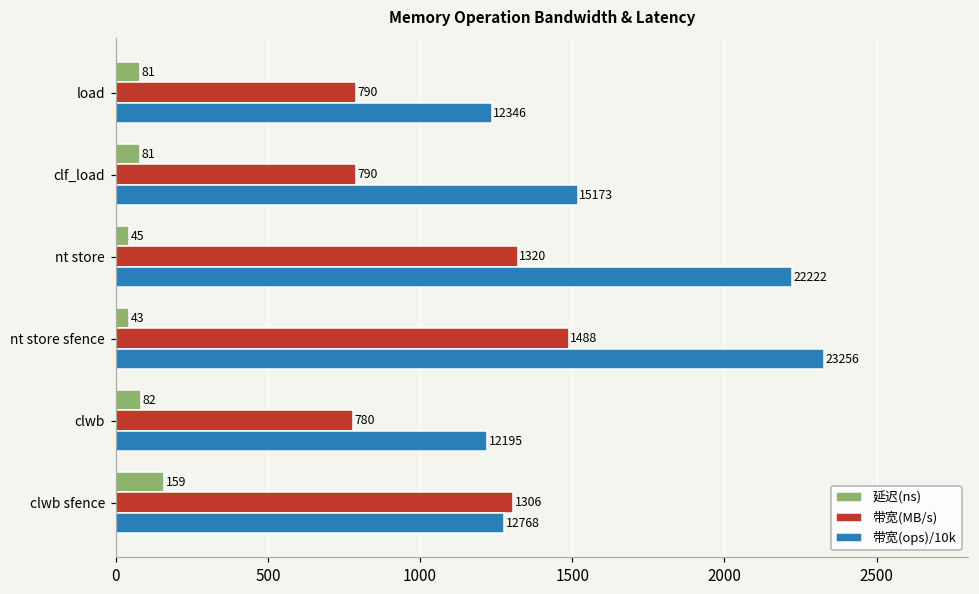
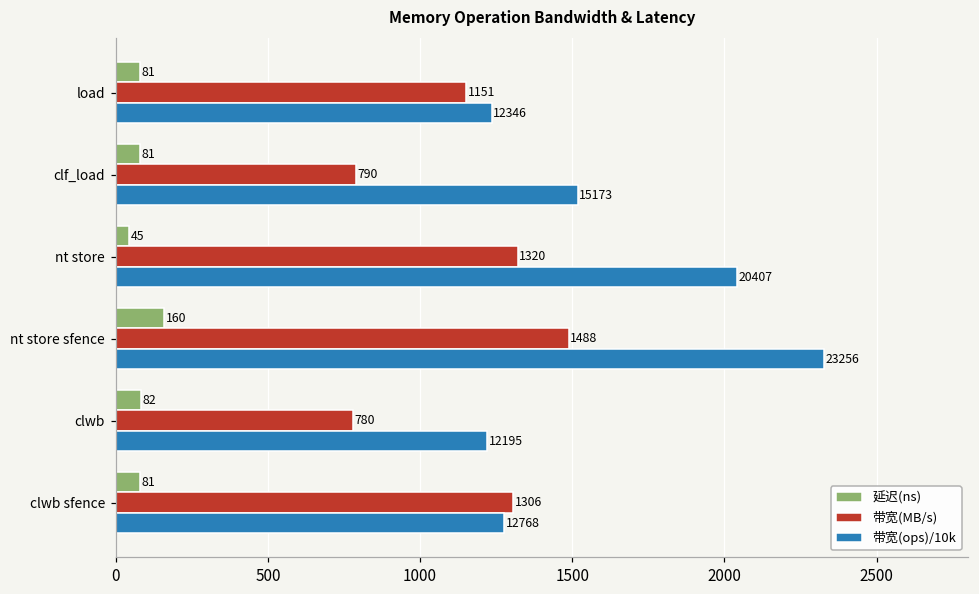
  {
    "延迟(ns)": {
      "load": 81,
      "clf_load": 81,
      "nt store": 45,
-     "nt store sfence": 43,
+     "nt store sfence": 160,
      "clwb": 82,
-     "clwb sfence": 159
+     "clwb sfence": 81
    },
    "带宽(MB/s)": {
-     "load": 790,
+     "load": 1151,
      "clf_load": 790,
      "nt store": 1320,
      "nt store sfence": 1488,
      "clwb": 780,
      "clwb sfence": 1306
    },
    "带宽(ops)/10k": {
-     "nt store": 22222
+     "nt store": 20407
    }
  }
